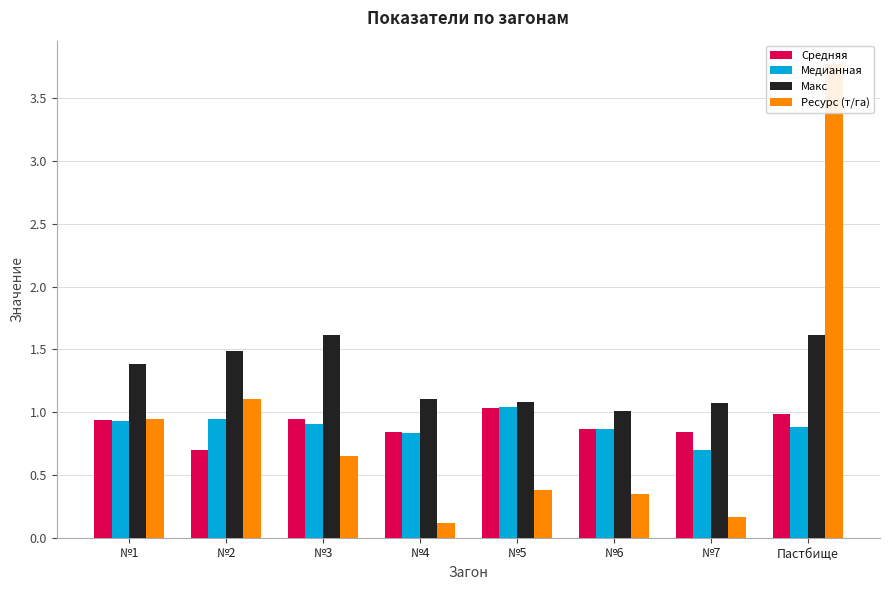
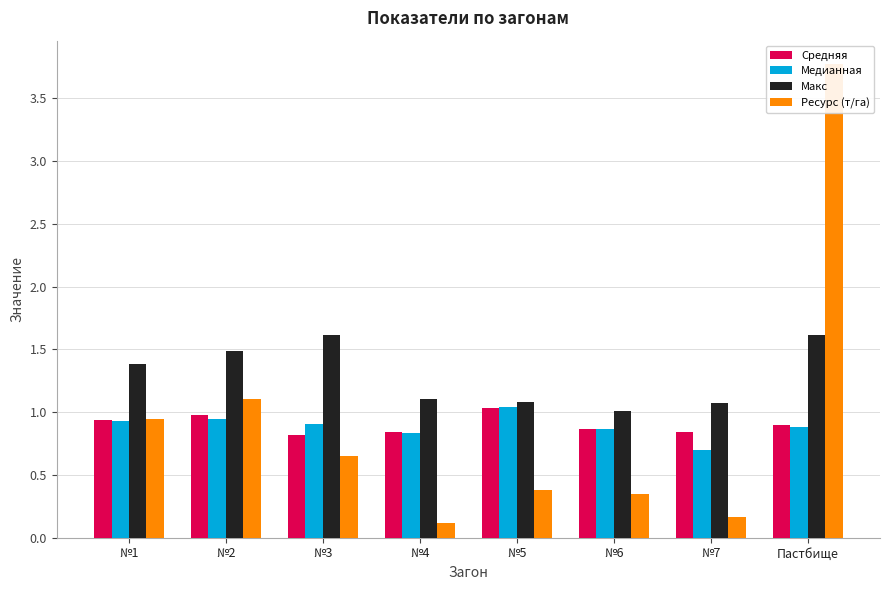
  {
    "Средняя": {
      "№1": 0.94,
-     "№2": 0.70,
-     "№3": 0.95,
+     "№2": 0.98,
+     "№3": 0.81,
      "№4": 0.84,
      "№5": 1.03,
      "№6": 0.86,
      "№7": 0.84,
-     "Пастбище": 0.98
+     "Пастбище": 0.90
    },
    "Медианная": {
      "№1": 0.93,
      "№2": 0.95,
      "№3": 0.91,
      "№4": 0.84,
      "№5": 1.04,
      "№6": 0.86,
      "№7": 0.70,
      "Пастбище": 0.89
    },
    "Макс": {
      "№1": 1.38,
      "№2": 1.48,
      "№3": 1.62,
      "№4": 1.11,
      "№5": 1.08,
      "№6": 1.01,
      "№7": 1.08,
      "Пастбище": 1.62
    },
    "Ресурс (т/га)": {
      "№1": 0.94,
      "№2": 1.10,
      "№3": 0.65,
      "№4": 0.12,
      "№5": 0.38,
      "№6": 0.34,
      "№7": 0.16
    }
  }
